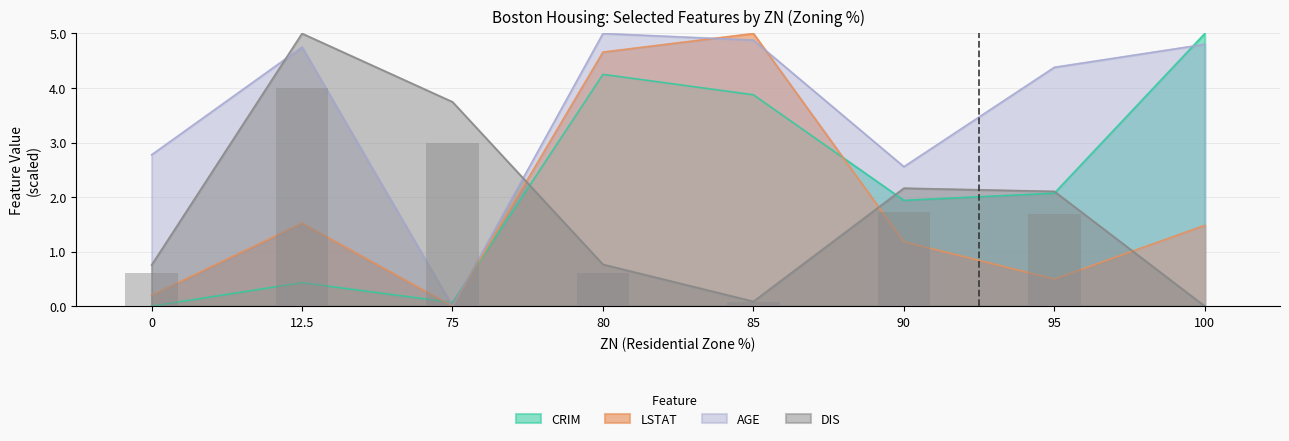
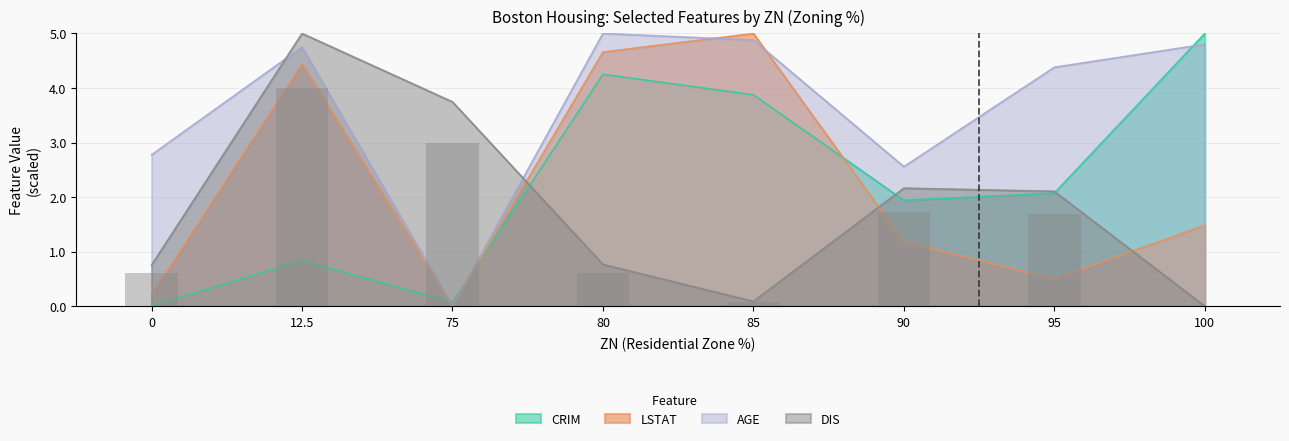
  {
    "CRIM": {
      "0": 0.0,
-     "12.5": 0.4,
+     "12.5": 0.8,
      "75": 0.1,
      "80": 4.3,
      "85": 3.9,
      "90": 1.9,
      "100": 5.0
    },
    "LSTAT": {
      "0": 0.2,
-     "12.5": 1.5,
+     "12.5": 4.4,
      "80": 4.7,
      "85": 5.0,
      "90": 1.2,
      "95": 0.5,
      "100": 1.5
    }
  }
